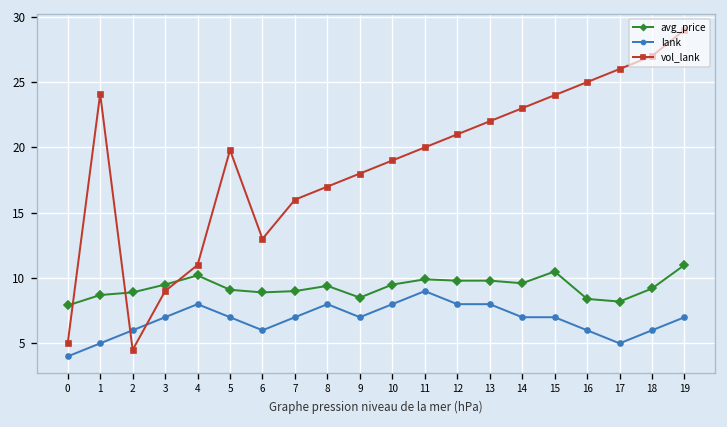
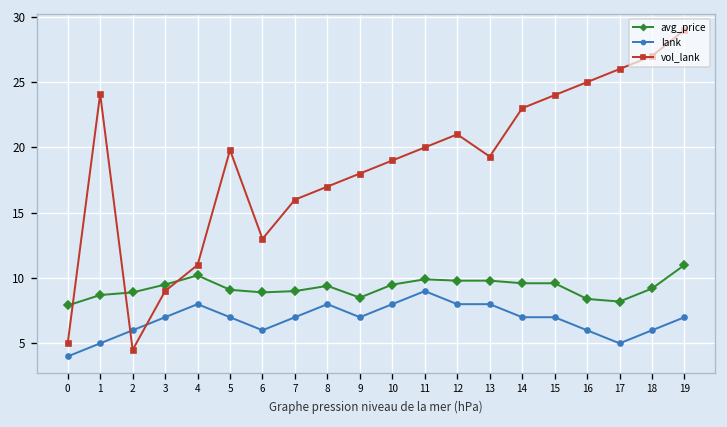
  {
    "avg_price": {
      "0": 7.9,
      "1": 8.7,
      "2": 8.9,
      "3": 9.5,
      "4": 10.2,
      "5": 9.1,
      "6": 8.9,
      "7": 9.0,
      "8": 9.4,
      "9": 8.5,
      "10": 9.5,
      "11": 9.9,
      "12": 9.8,
      "13": 9.8,
      "14": 9.6,
-     "15": 10.5,
+     "15": 9.6,
      "16": 8.4,
      "17": 8.2,
      "18": 9.2,
      "19": 11.0
    },
    "lank": {
      "0": 4.0,
      "1": 5.0,
      "2": 6.0,
      "3": 7.0,
      "4": 8.0,
      "5": 7.0,
      "6": 6.0,
      "7": 7.0,
      "8": 8.0,
      "9": 7.0,
      "10": 8.0,
      "11": 9.0,
      "12": 8.0,
      "13": 8.0,
      "14": 7.0,
      "15": 7.0,
      "16": 6.0,
      "17": 5.0,
      "18": 6.0,
      "19": 7.0
    },
    "vol_lank": {
      "0": 5.0,
      "1": 24.1,
      "2": 4.5,
      "3": 9.0,
      "4": 11.0,
      "5": 19.8,
      "6": 13.0,
      "7": 16.0,
      "8": 17.0,
      "9": 18.0,
      "10": 19.0,
      "11": 20.0,
      "12": 21.0,
-     "13": 22.0,
+     "13": 19.3,
      "14": 23.0,
      "15": 24.0,
      "16": 25.0,
      "17": 26.0
    }
  }
